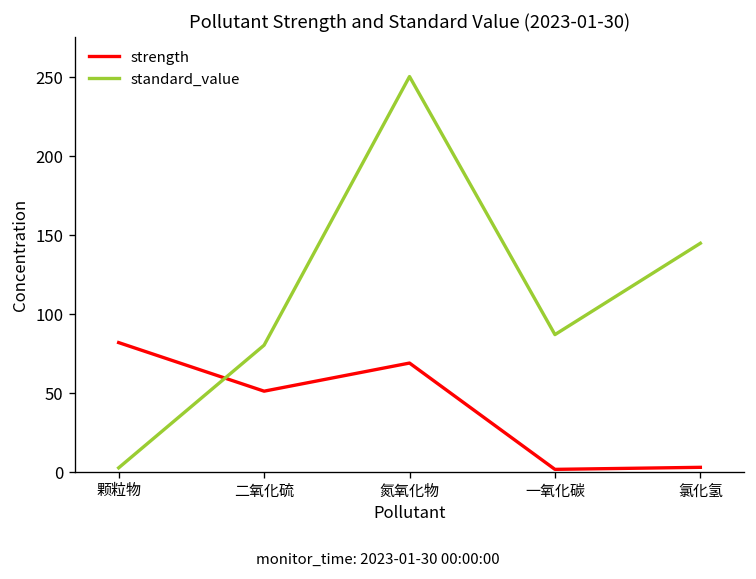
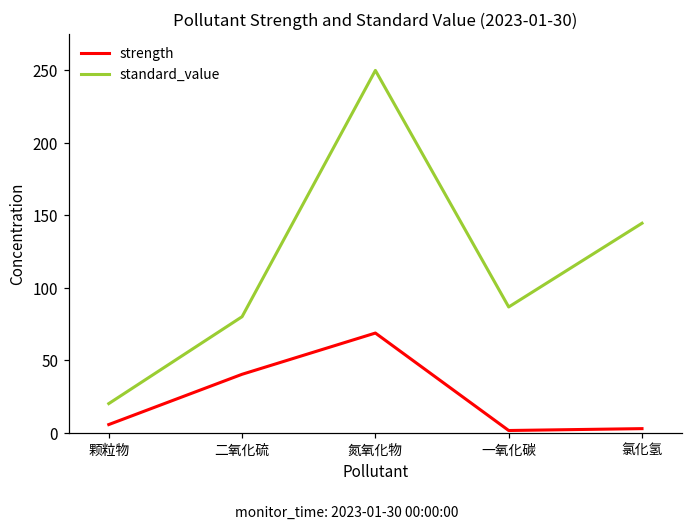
  {
    "strength": {
-     "颗粒物": 82,
-     "二氧化硫": 51,
+     "颗粒物": 6,
+     "二氧化硫": 40,
      "氮氧化物": 69,
      "一氧化碳": 1,
      "氯化氢": 3
    },
    "standard_value": {
-     "颗粒物": 2,
+     "颗粒物": 20,
      "二氧化硫": 80,
      "氮氧化物": 250,
      "一氧化碳": 87,
      "氯化氢": 145
    }
  }
